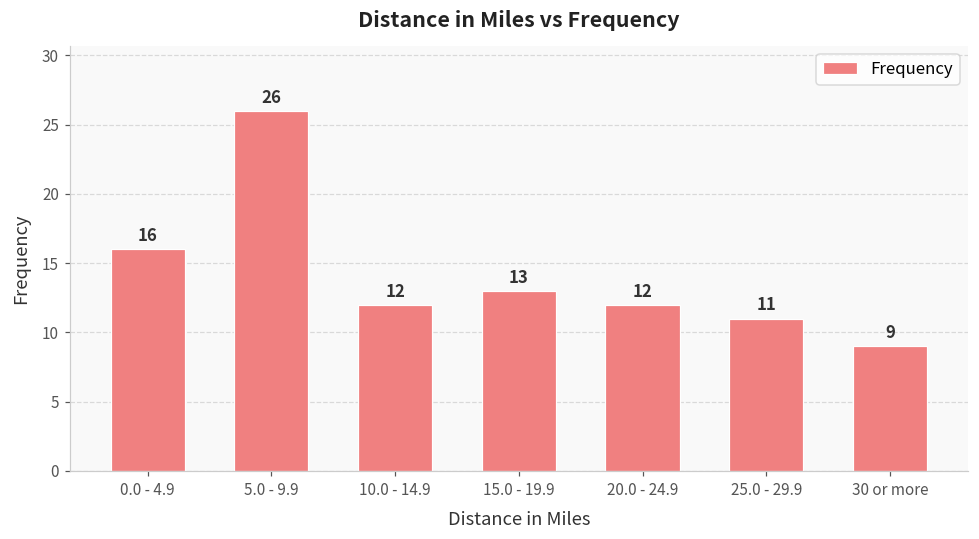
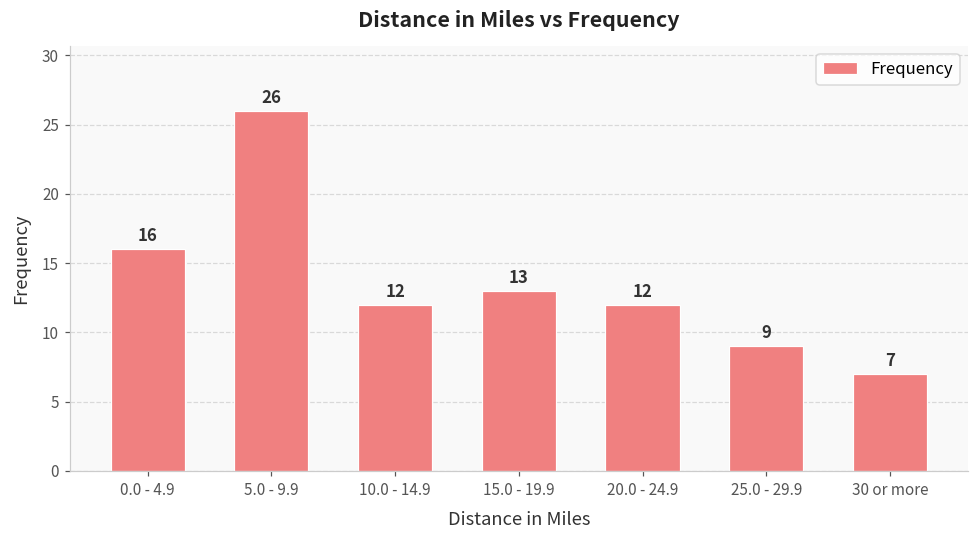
  {
    "0.0 - 4.9": 16,
    "5.0 - 9.9": 26,
    "10.0 - 14.9": 12,
    "15.0 - 19.9": 13,
    "20.0 - 24.9": 12,
-   "25.0 - 29.9": 11,
-   "30 or more": 9
+   "25.0 - 29.9": 9,
+   "30 or more": 7
  }
